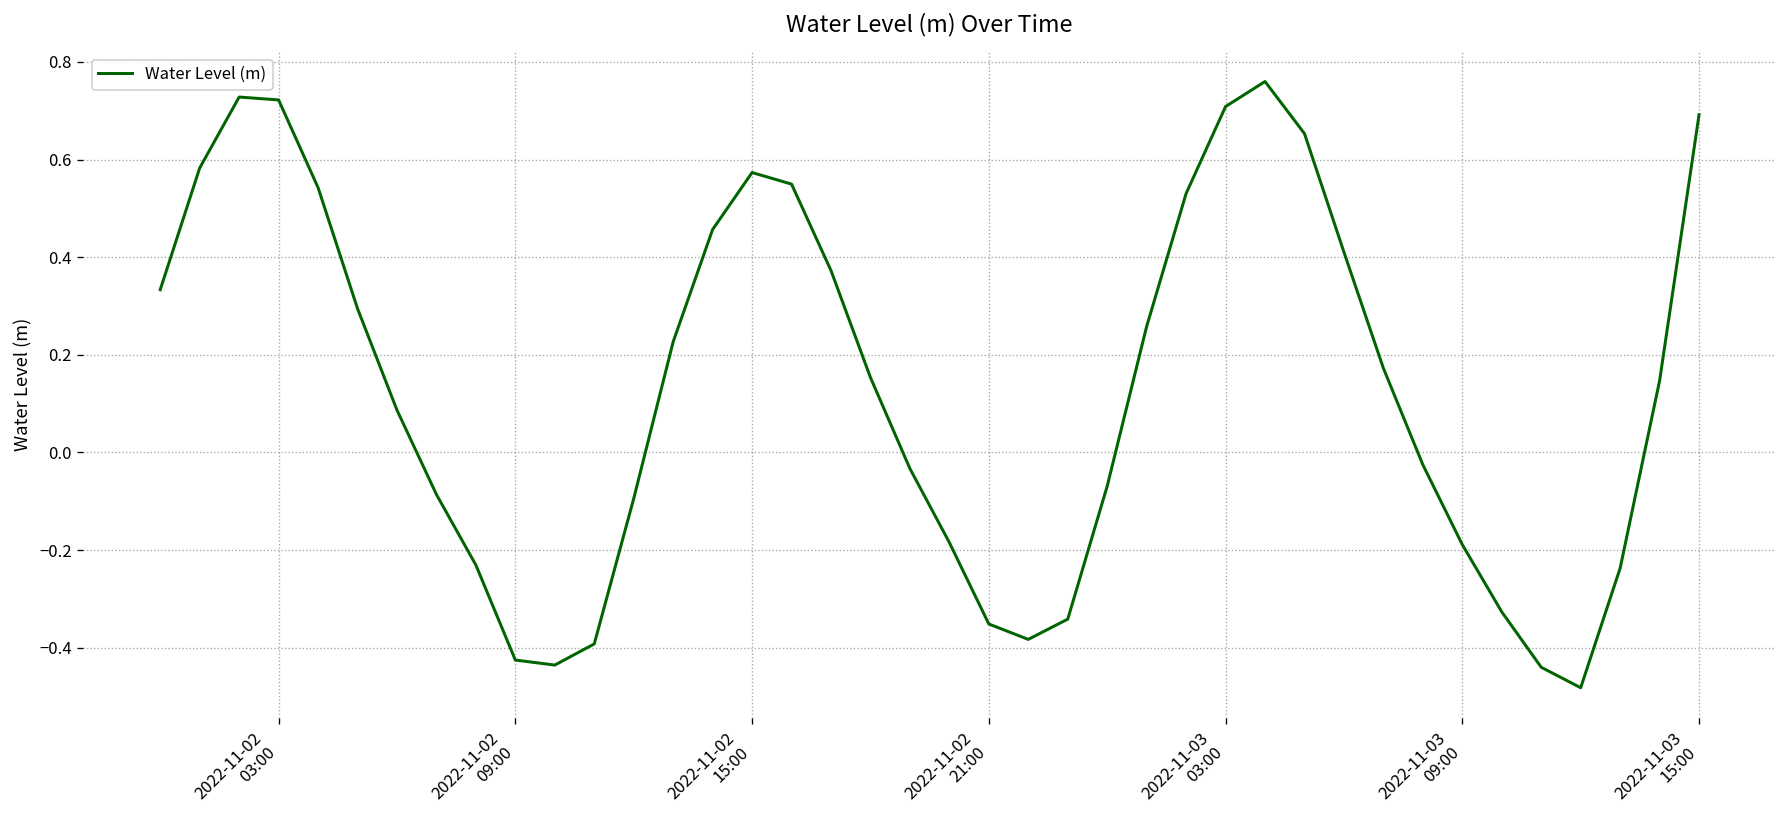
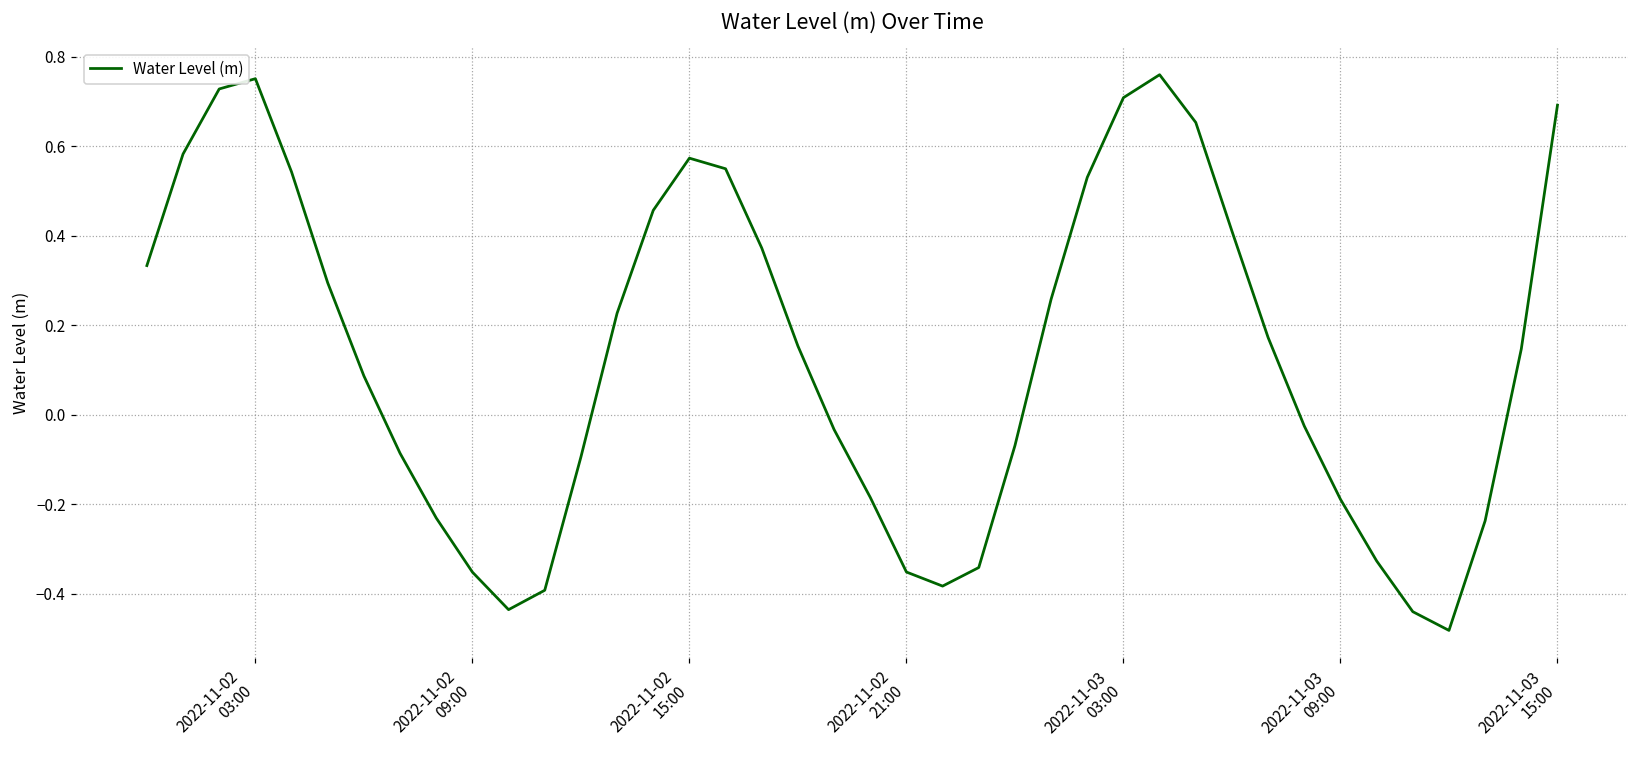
  {
-   "2022-11-02 03:00": 0.72,
-   "2022-11-02 09:00": -0.43,
+   "2022-11-02 03:00": 0.75,
+   "2022-11-02 09:00": -0.35,
    "2022-11-02 15:00": 0.57,
    "2022-11-02 21:00": -0.35,
    "2022-11-03 03:00": 0.71,
    "2022-11-03 09:00": -0.19,
    "2022-11-03 15:00": 0.69
  }
